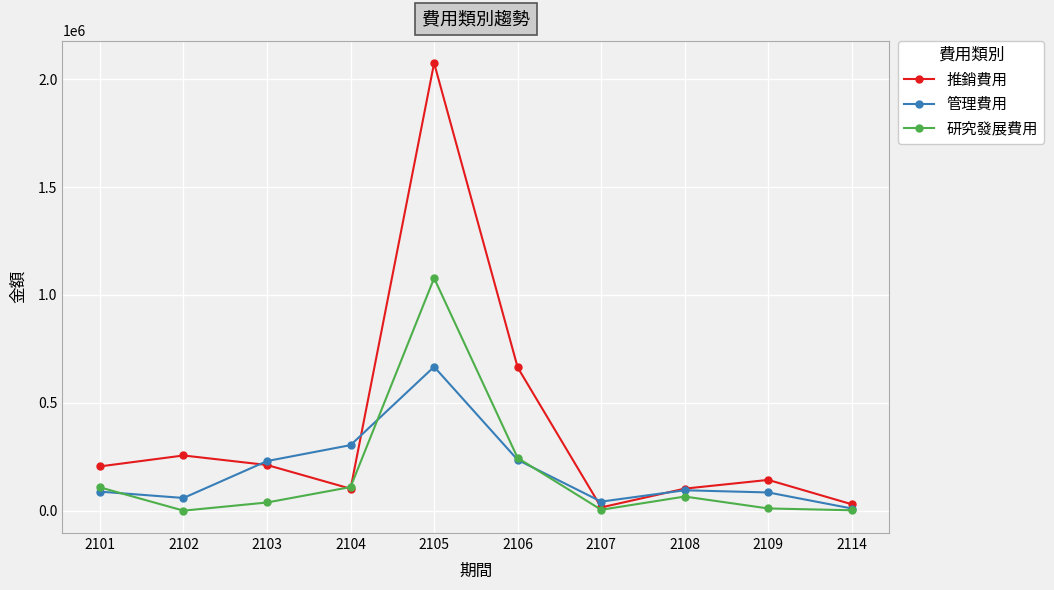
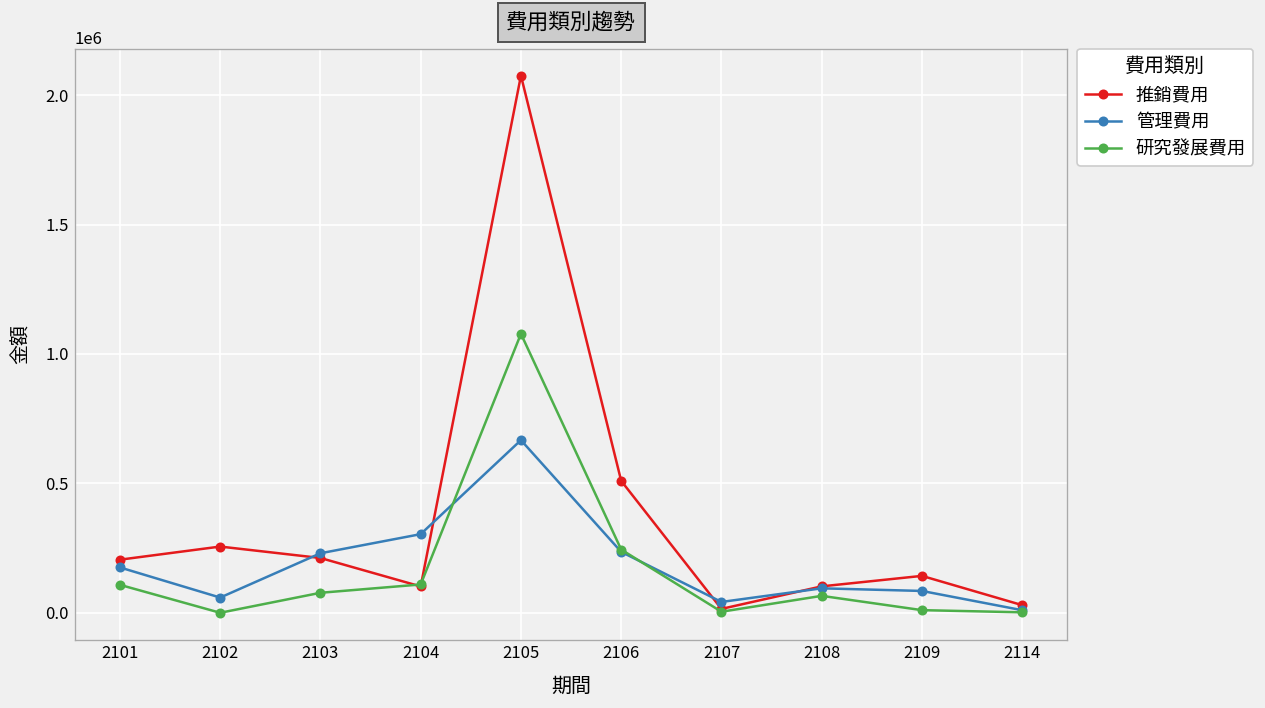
  {
    "推銷費用": {
      "2101": 210000,
      "2102": 260000,
      "2103": 210000,
      "2105": 2080000,
-     "2106": 660000,
+     "2106": 510000,
      "2109": 140000,
      "2114": 30000
    },
    "管理費用": {
-     "2101": 90000,
+     "2101": 180000,
      "2102": 60000,
      "2103": 230000,
      "2104": 300000,
      "2105": 670000,
      "2107": 40000,
      "2109": 80000
    },
    "研究發展費用": {
      "2101": 110000,
      "2102": 0,
-     "2103": 40000,
+     "2103": 80000,
      "2105": 1080000,
      "2108": 70000,
      "2109": 10000
    }
  }
